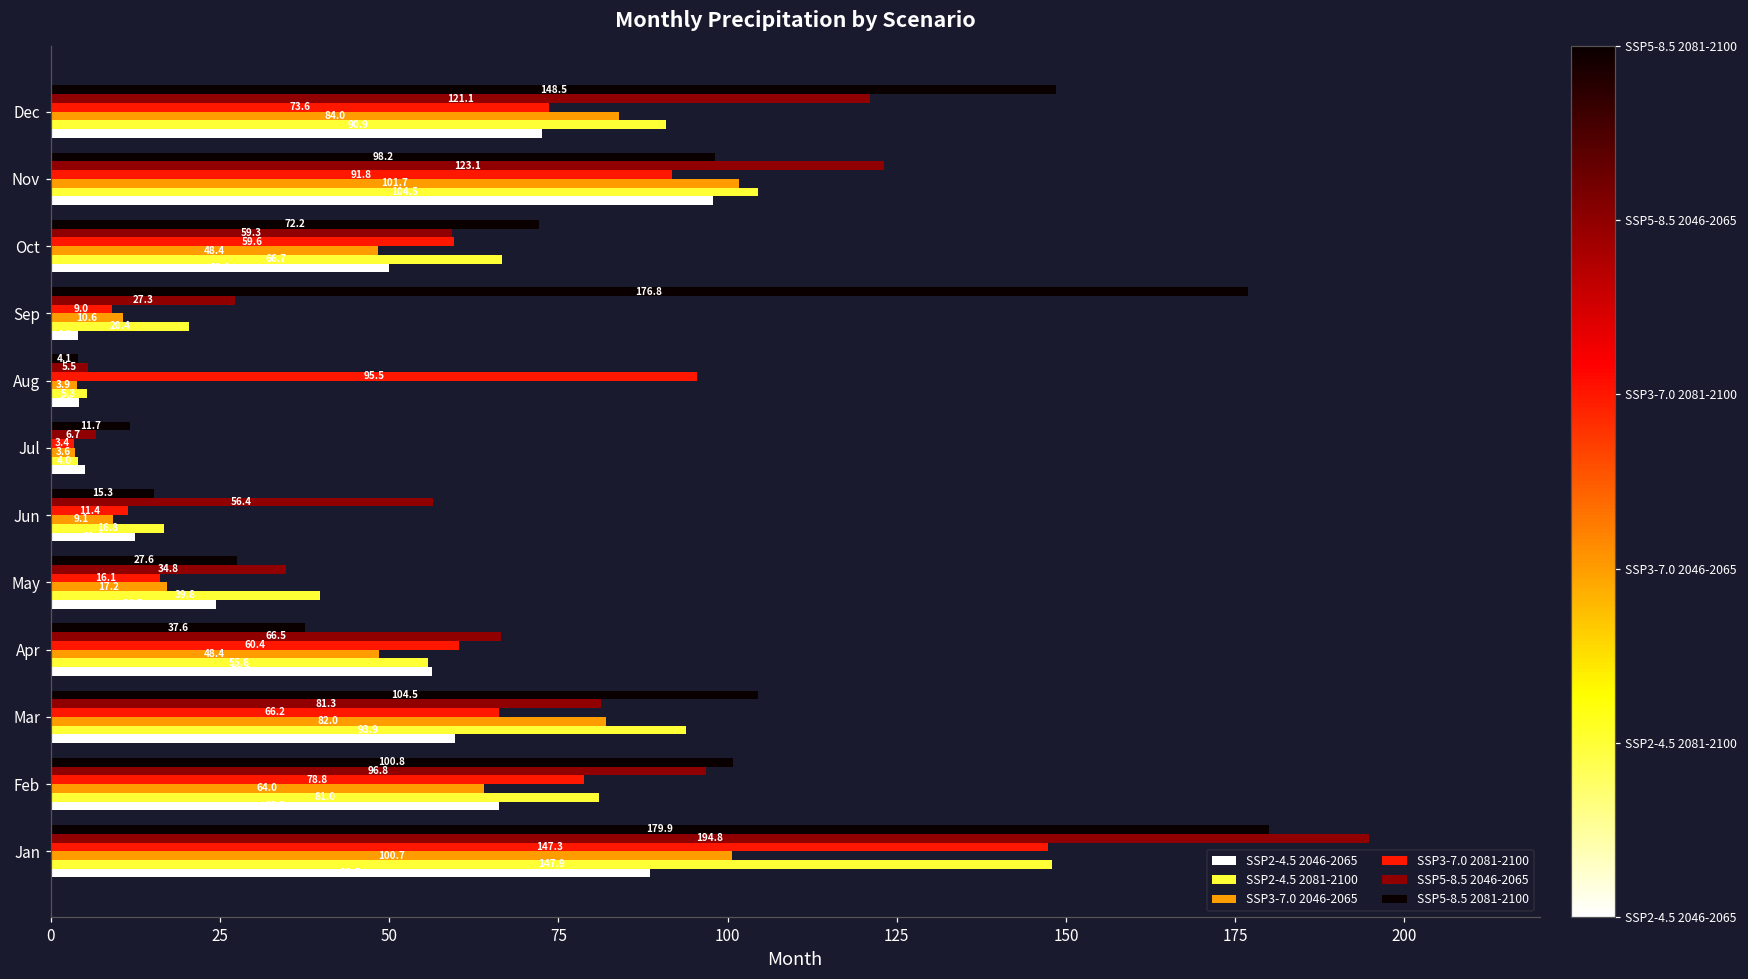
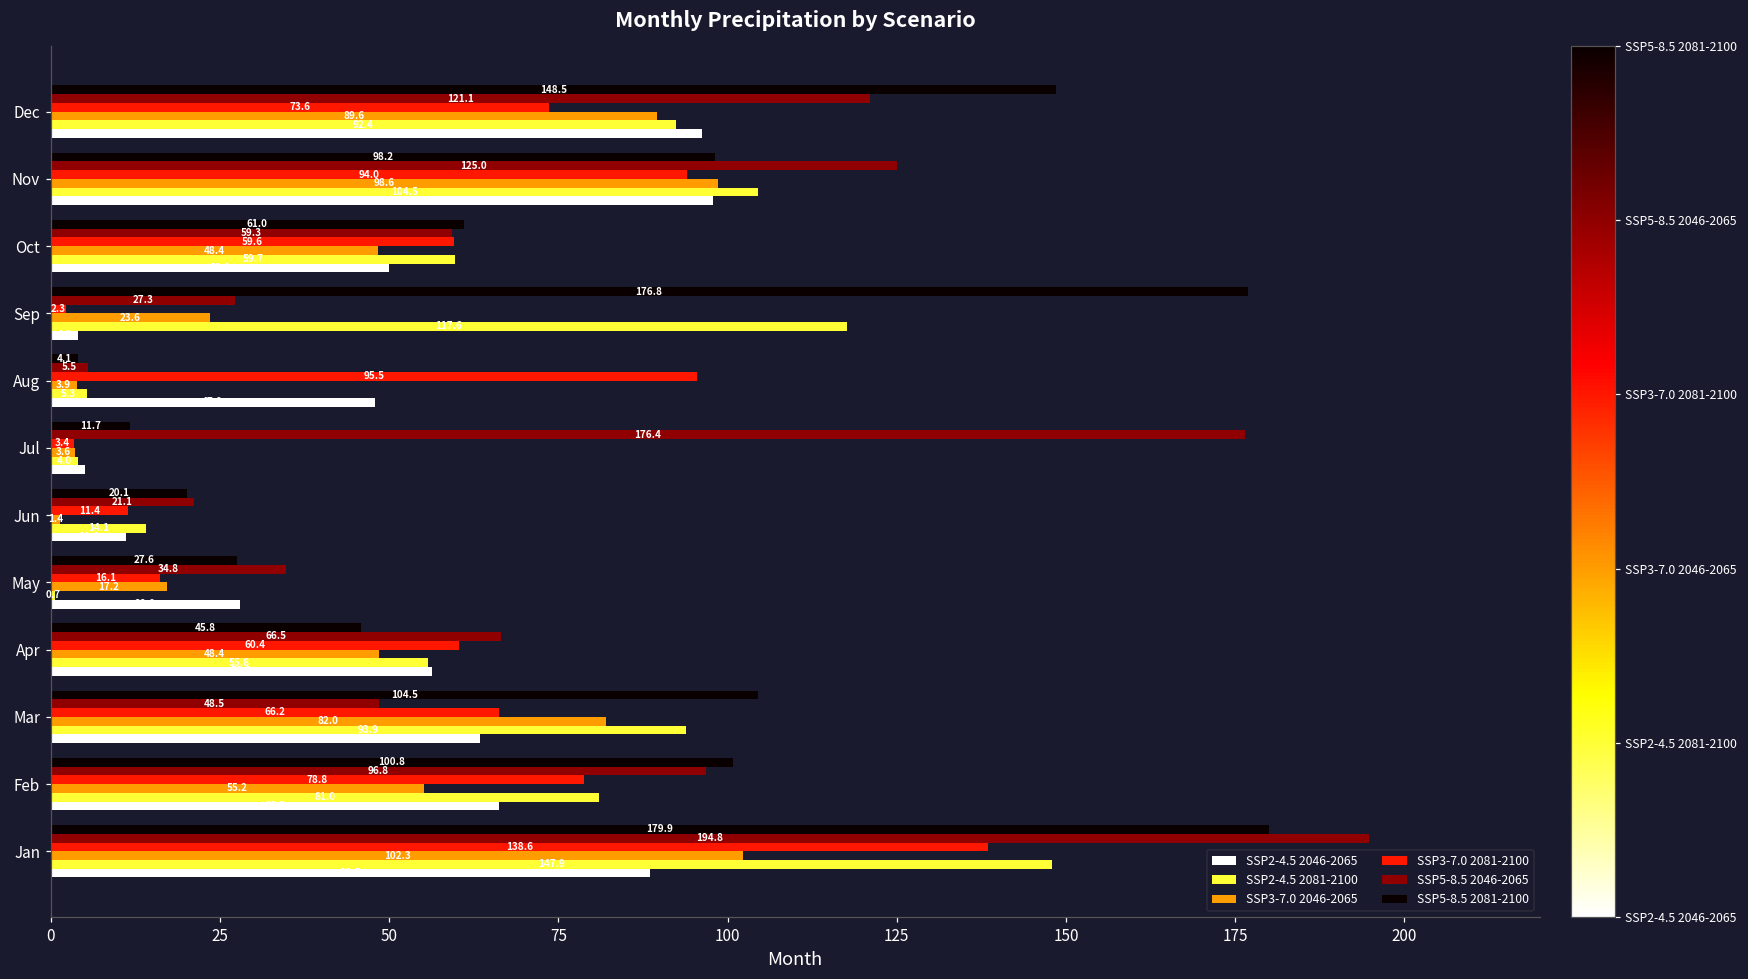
  {
    "SSP2-4.5 2046-2065": {
-     "Dec": 73,
+     "Dec": 96,
      "Nov": 98,
      "Oct": 50,
-     "Aug": 4,
+     "Aug": 48,
      "Jul": 5,
-     "Jun": 12,
-     "May": 24,
+     "Jun": 11,
+     "May": 28,
      "Apr": 56,
-     "Mar": 60,
+     "Mar": 63,
      "Feb": 66,
      "Jan": 89
    },
    "SSP2-4.5 2081-2100": {
-     "Dec": 90.9,
+     "Dec": 92.4,
      "Nov": 104.5,
-     "Oct": 66.7,
-     "Sep": 20.4,
+     "Oct": 59.7,
+     "Sep": 117.6,
      "Aug": 5.3,
      "Jul": 4.0,
-     "Jun": 16.8,
-     "May": 39.8,
+     "Jun": 14.1,
+     "May": 0.7,
      "Apr": 55.8,
      "Mar": 93.9,
      "Feb": 81.0,
      "Jan": 147.9
    },
    "SSP3-7.0 2046-2065": {
-     "Dec": 84.0,
-     "Nov": 101.7,
+     "Dec": 89.6,
+     "Nov": 98.6,
      "Oct": 48.4,
-     "Sep": 10.6,
+     "Sep": 23.6,
      "Aug": 3.9,
      "Jul": 3.6,
-     "Jun": 9.1,
+     "Jun": 1.4,
      "May": 17.2,
      "Apr": 48.4,
      "Mar": 82.0,
-     "Feb": 64.0,
-     "Jan": 100.7
+     "Feb": 55.2,
+     "Jan": 102.3
    },
    "SSP3-7.0 2081-2100": {
      "Dec": 73.6,
-     "Nov": 91.8,
+     "Nov": 94.0,
      "Oct": 59.6,
-     "Sep": 9.0,
+     "Sep": 2.3,
      "Aug": 95.5,
      "Jul": 3.4,
      "Jun": 11.4,
      "May": 16.1,
      "Apr": 60.4,
      "Mar": 66.2,
      "Feb": 78.8,
-     "Jan": 147.3
+     "Jan": 138.6
    },
    "SSP5-8.5 2046-2065": {
      "Dec": 121.1,
-     "Nov": 123.1,
+     "Nov": 125.0,
      "Oct": 59.3,
      "Sep": 27.3,
      "Aug": 5.5,
-     "Jul": 6.7,
-     "Jun": 56.4,
+     "Jul": 176.4,
+     "Jun": 21.1,
      "May": 34.8,
      "Apr": 66.5,
-     "Mar": 81.3,
+     "Mar": 48.5,
      "Feb": 96.8,
      "Jan": 194.8
    },
    "SSP5-8.5 2081-2100": {
      "Dec": 148.5,
      "Nov": 98.2,
-     "Oct": 72.2,
+     "Oct": 61.0,
      "Sep": 176.8,
      "Aug": 4.1,
      "Jul": 11.7,
-     "Jun": 15.3,
+     "Jun": 20.1,
      "May": 27.6,
-     "Apr": 37.6,
+     "Apr": 45.8,
      "Mar": 104.5,
      "Feb": 100.8,
      "Jan": 179.9
    }
  }
